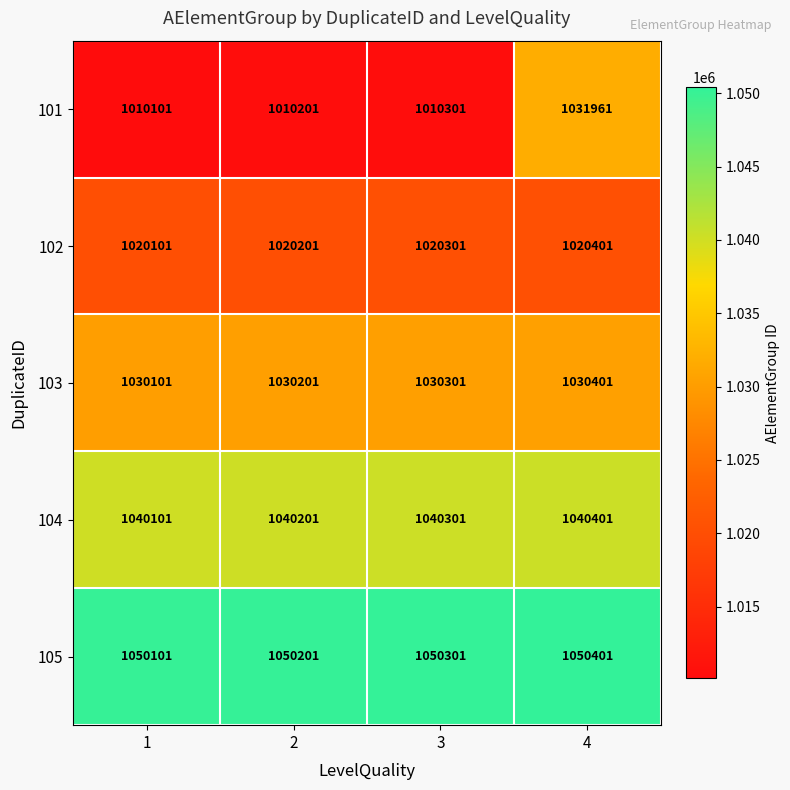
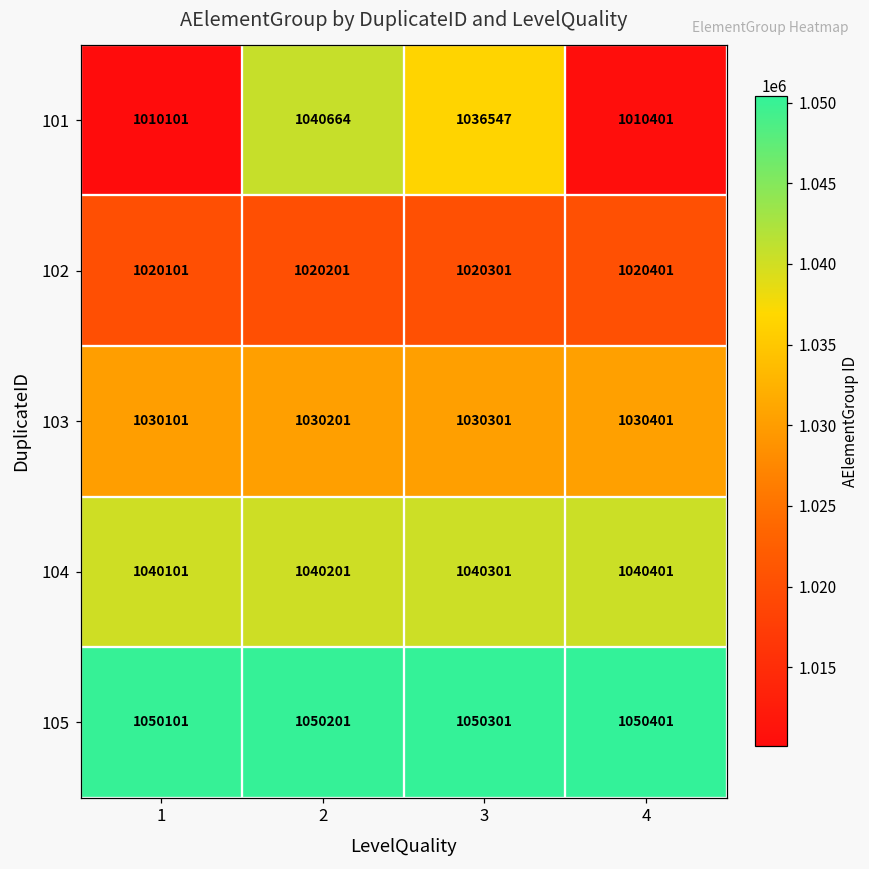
  {
    "101": {
      "1": 1010101,
-     "2": 1010201,
-     "3": 1010301,
-     "4": 1031961
+     "2": 1040664,
+     "3": 1036547,
+     "4": 1010401
    },
    "102": {
      "1": 1020101,
      "2": 1020201,
      "3": 1020301,
      "4": 1020401
    },
    "103": {
      "1": 1030101,
      "2": 1030201,
      "3": 1030301,
      "4": 1030401
    },
    "104": {
      "1": 1040101,
      "2": 1040201,
      "3": 1040301,
      "4": 1040401
    },
    "105": {
      "1": 1050101,
      "2": 1050201,
      "3": 1050301,
      "4": 1050401
    }
  }
